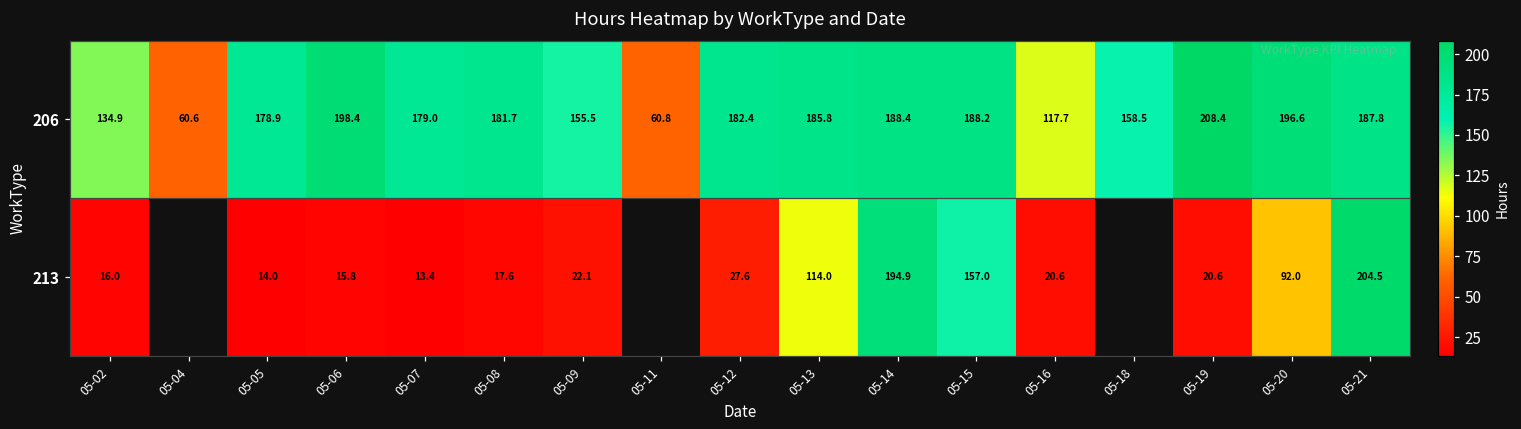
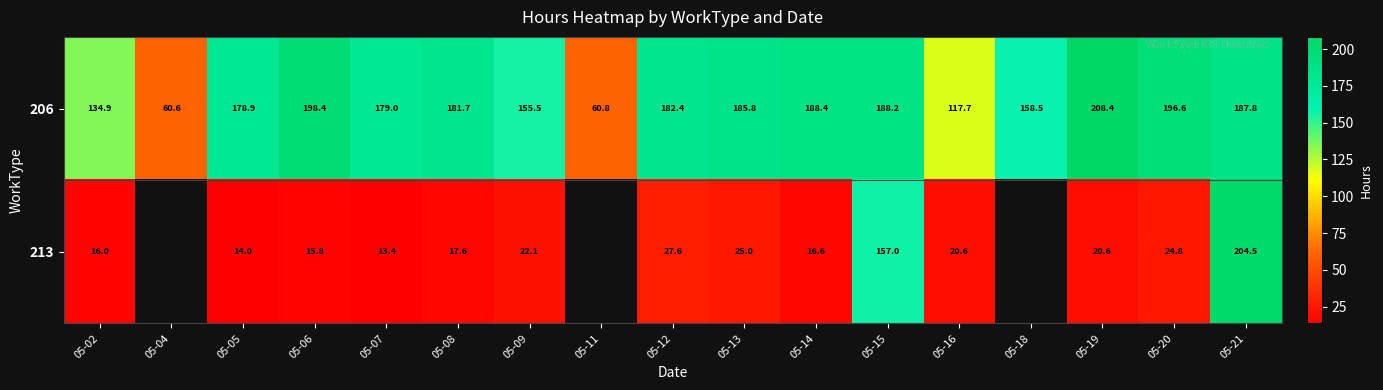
  {
    "206": {
      "05-02": 134.9,
      "05-04": 60.6,
      "05-05": 178.9,
      "05-06": 198.4,
      "05-07": 179.0,
      "05-08": 181.7,
      "05-09": 155.5,
      "05-11": 60.8,
      "05-12": 182.4,
      "05-13": 185.8,
      "05-14": 188.4,
      "05-15": 188.2,
      "05-16": 117.7,
      "05-18": 158.5,
      "05-19": 208.4,
      "05-21": 187.8
    },
    "213": {
      "05-02": 16.0,
      "05-05": 14.0,
      "05-06": 15.8,
      "05-07": 13.4,
      "05-08": 17.6,
      "05-09": 22.1,
      "05-12": 27.6,
-     "05-13": 114.0,
-     "05-14": 194.9,
+     "05-13": 25.0,
+     "05-14": 16.6,
      "05-15": 157.0,
      "05-16": 20.6,
      "05-19": 20.6,
-     "05-20": 92.0,
+     "05-20": 24.8,
      "05-21": 204.5
    }
  }
